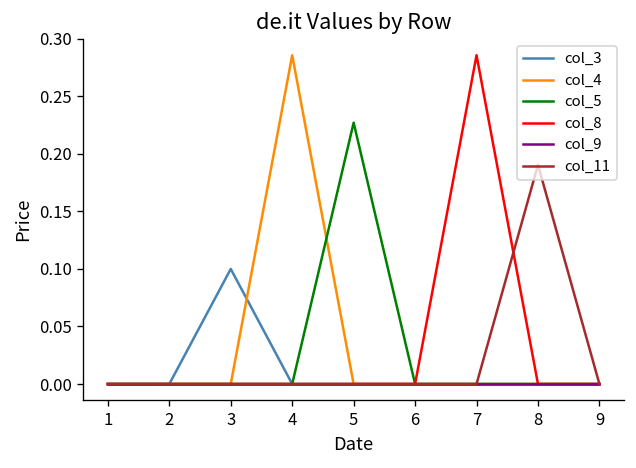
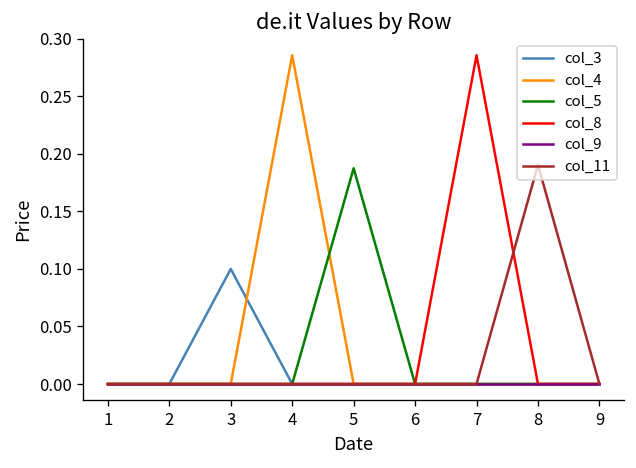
  {
    "col_3": {
      "3": 0.10
    },
    "col_4": {
      "4": 0.29
    },
    "col_5": {
-     "5": 0.23
+     "5": 0.19
    },
    "col_8": {
      "7": 0.29
    }
  }
